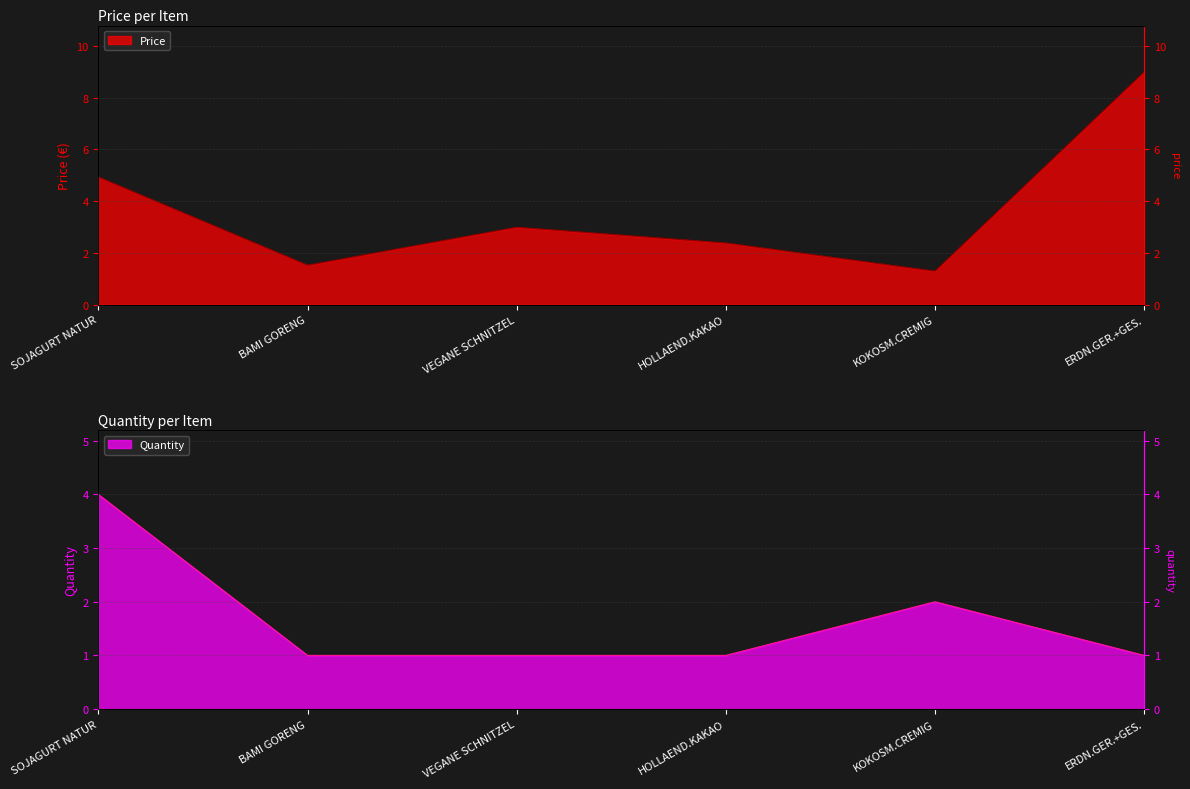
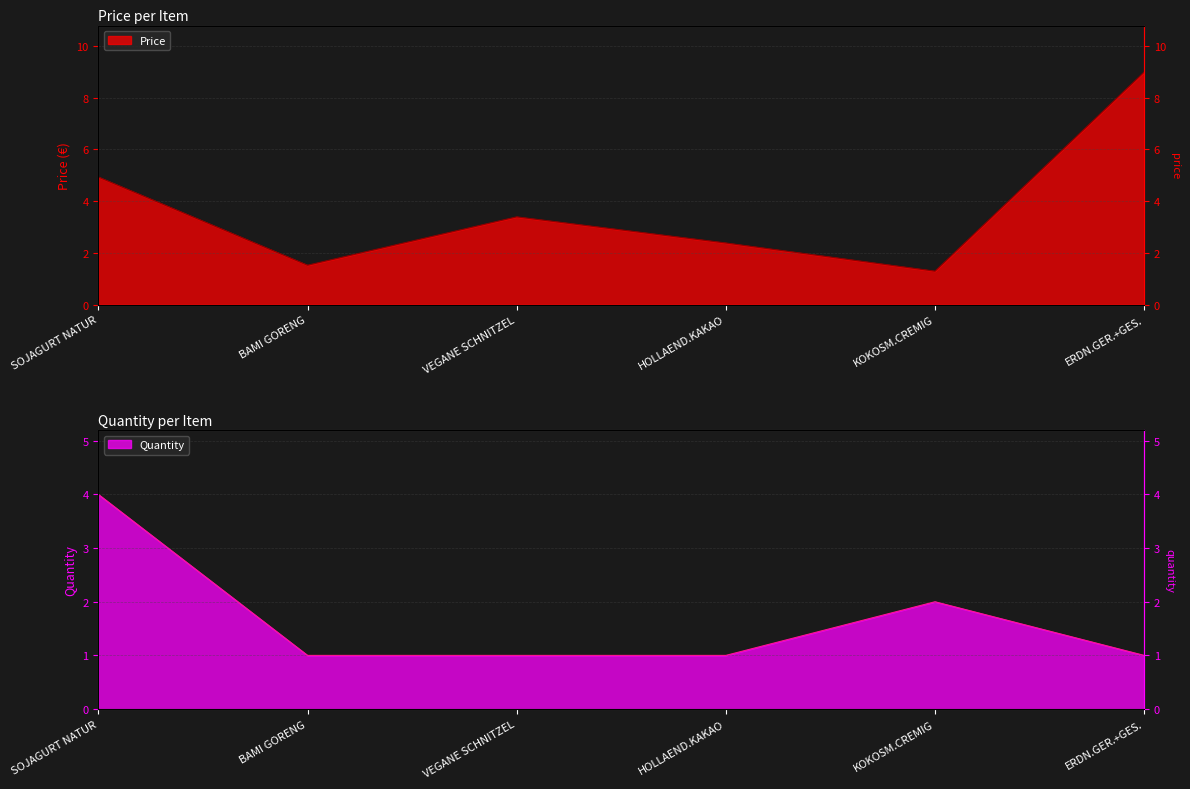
  {
    "Price per Item": {
      "SOJAGURT NATUR": 4.9,
      "BAMI GORENG": 1.5,
-     "VEGANE SCHNITZEL": 3.0,
+     "VEGANE SCHNITZEL": 3.4,
      "HOLLAEND.KAKAO": 2.4,
      "KOKOSM.CREMIG": 1.3,
      "ERDN.GER.+GES.": 9.0
    },
    "Quantity per Item": {
      "SOJAGURT NATUR": 4.0,
      "BAMI GORENG": 1.0,
      "VEGANE SCHNITZEL": 1.0,
      "HOLLAEND.KAKAO": 1.0,
      "KOKOSM.CREMIG": 2.0,
      "ERDN.GER.+GES.": 1.0
    }
  }
